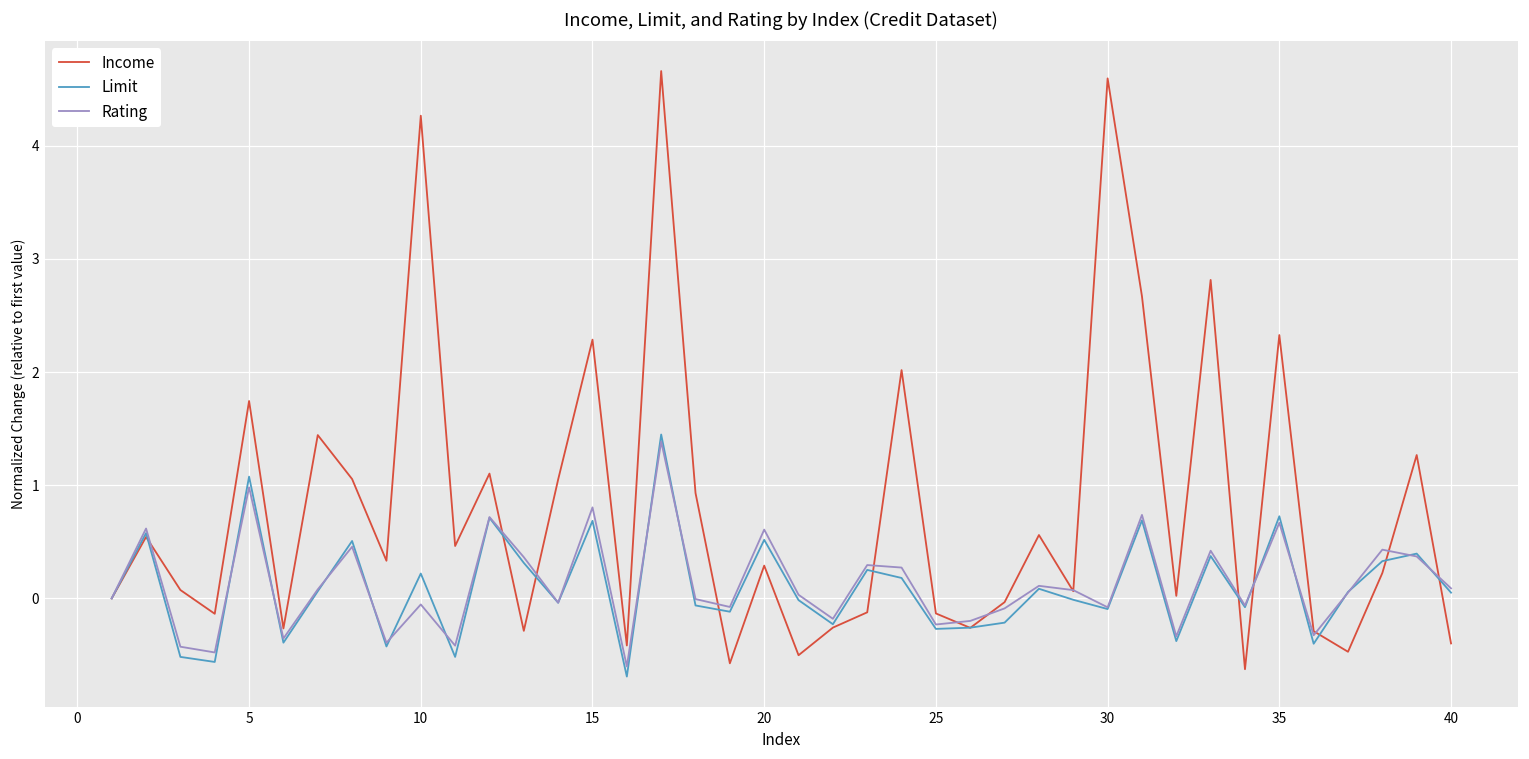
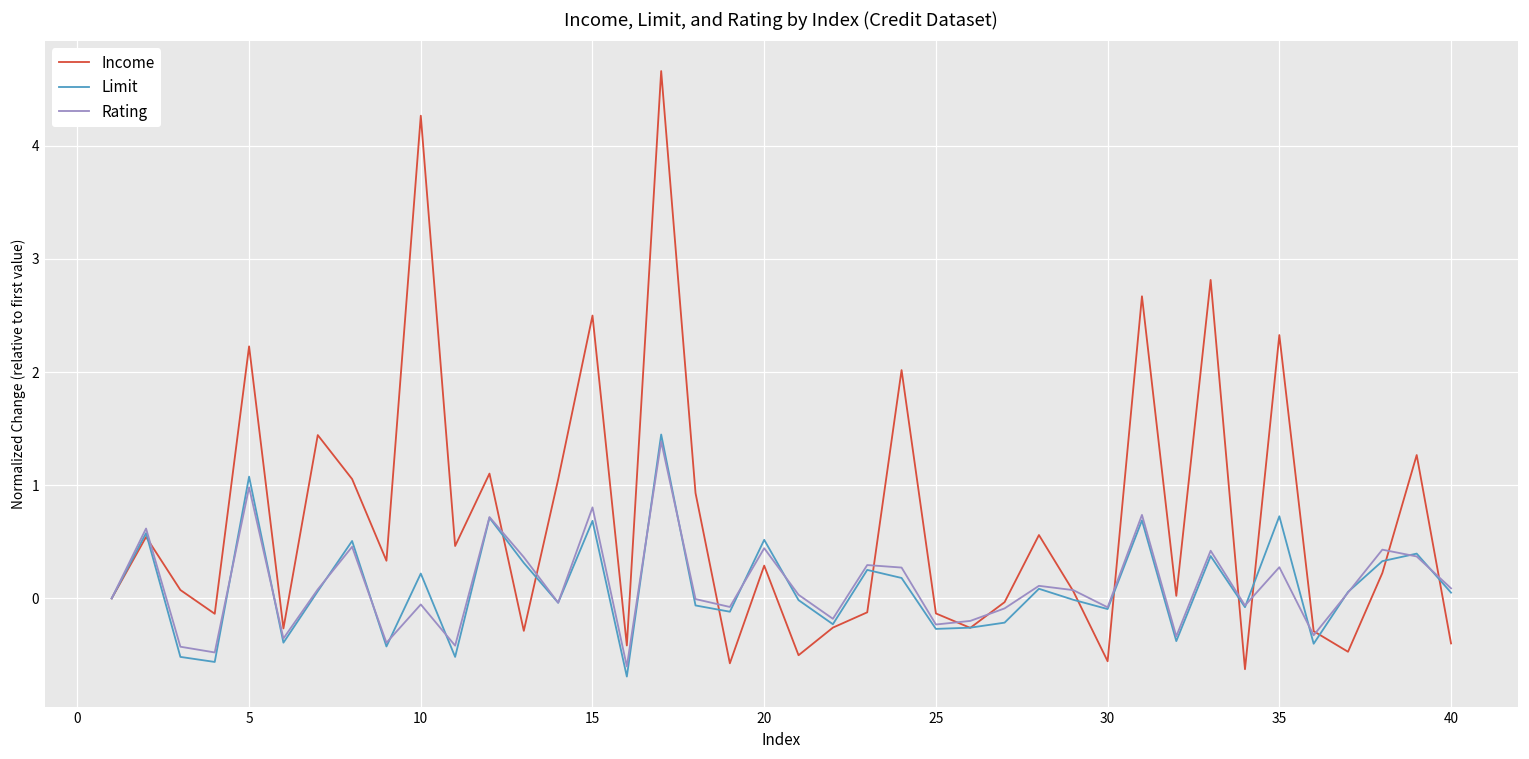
  {
    "Income": {
-     "5": 1.74,
+     "5": 2.23,
      "10": 4.26,
-     "15": 2.29,
+     "15": 2.50,
      "20": 0.29,
      "25": -0.13,
-     "30": 4.59,
+     "30": -0.56,
      "35": 2.33,
      "40": -0.40
    },
    "Limit": {
      "5": 1.08,
      "10": 0.22,
      "15": 0.68,
      "20": 0.52,
      "25": -0.27,
      "35": 0.73,
      "40": 0.05
    },
    "Rating": {
      "5": 0.98,
      "10": -0.05,
      "15": 0.80,
-     "20": 0.61,
+     "20": 0.44,
      "25": -0.23,
-     "35": 0.67,
+     "35": 0.28,
      "40": 0.09
    }
  }
